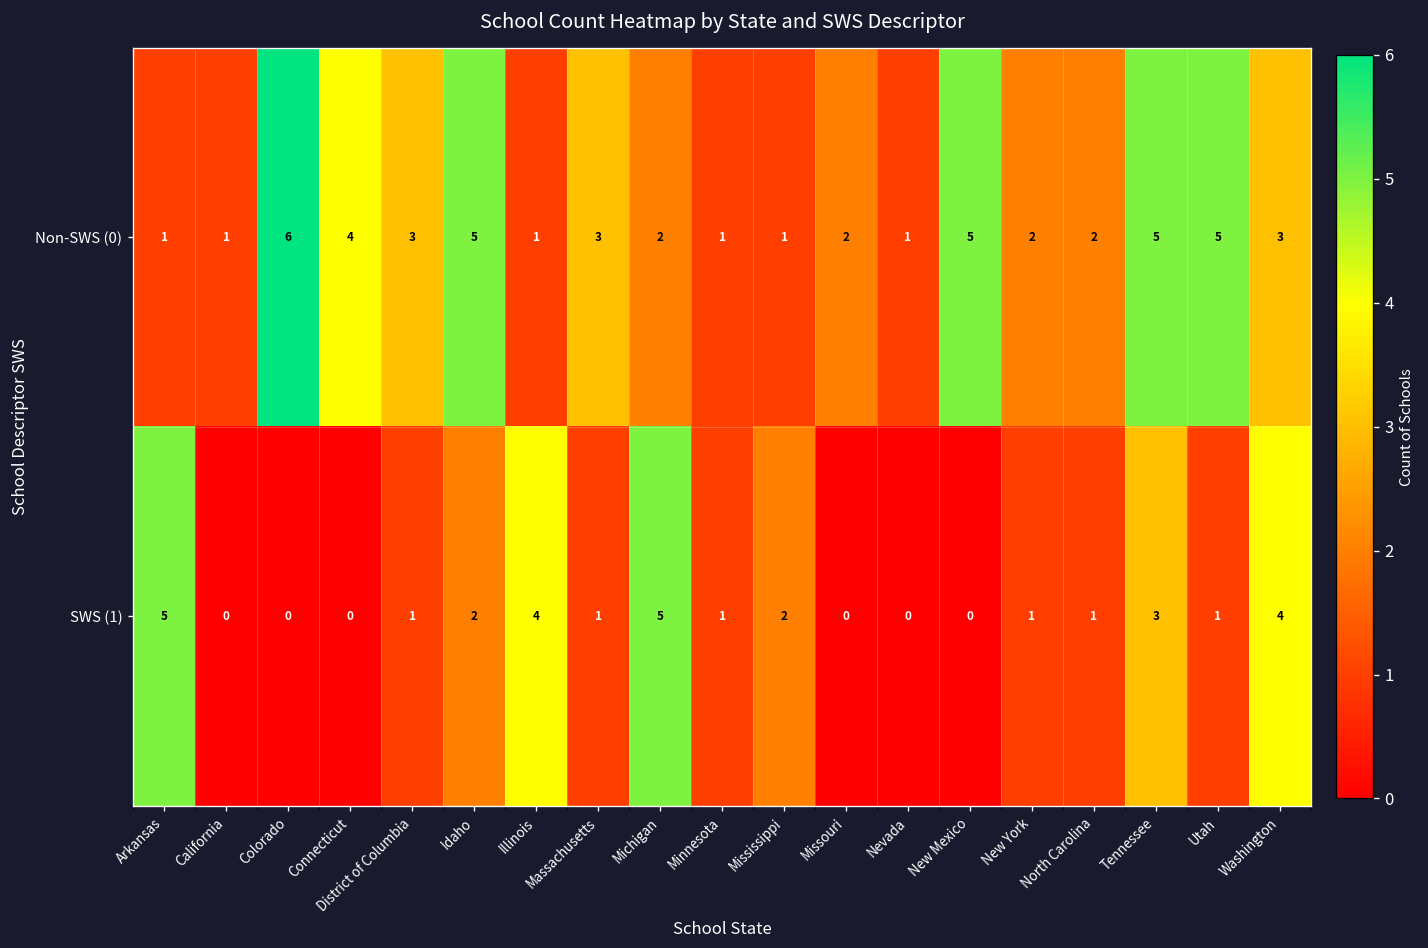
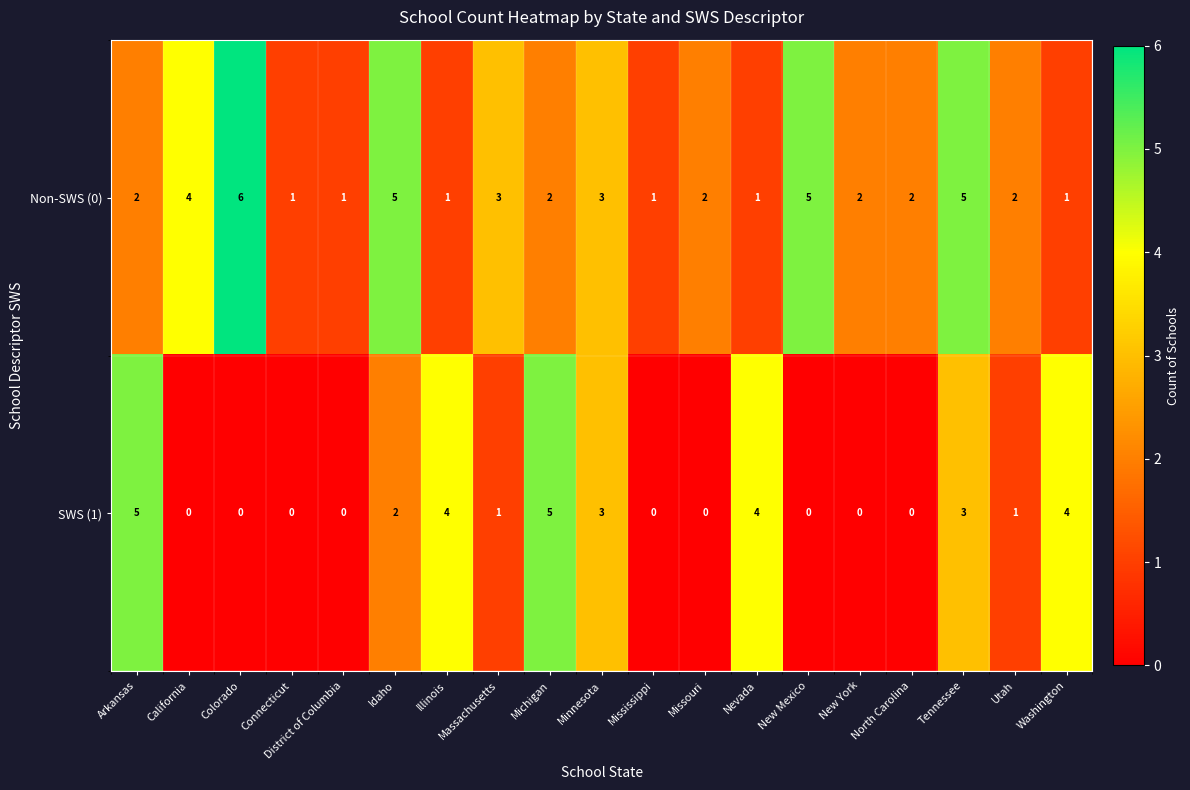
  {
    "Non-SWS (0)": {
-     "Arkansas": 1,
-     "California": 1,
+     "Arkansas": 2,
+     "California": 4,
      "Colorado": 6,
-     "Connecticut": 4,
-     "District of Columbia": 3,
+     "Connecticut": 1,
+     "District of Columbia": 1,
      "Idaho": 5,
      "Illinois": 1,
      "Massachusetts": 3,
      "Michigan": 2,
-     "Minnesota": 1,
+     "Minnesota": 3,
      "Mississippi": 1,
      "Missouri": 2,
      "Nevada": 1,
      "New Mexico": 5,
      "New York": 2,
      "North Carolina": 2,
      "Tennessee": 5,
-     "Utah": 5,
-     "Washington": 3
+     "Utah": 2,
+     "Washington": 1
    },
    "SWS (1)": {
      "Arkansas": 5,
      "California": 0,
      "Colorado": 0,
      "Connecticut": 0,
-     "District of Columbia": 1,
+     "District of Columbia": 0,
      "Idaho": 2,
      "Illinois": 4,
      "Massachusetts": 1,
      "Michigan": 5,
-     "Minnesota": 1,
-     "Mississippi": 2,
+     "Minnesota": 3,
+     "Mississippi": 0,
      "Missouri": 0,
-     "Nevada": 0,
+     "Nevada": 4,
      "New Mexico": 0,
-     "New York": 1,
-     "North Carolina": 1,
+     "New York": 0,
+     "North Carolina": 0,
      "Tennessee": 3,
      "Utah": 1,
      "Washington": 4
    }
  }
